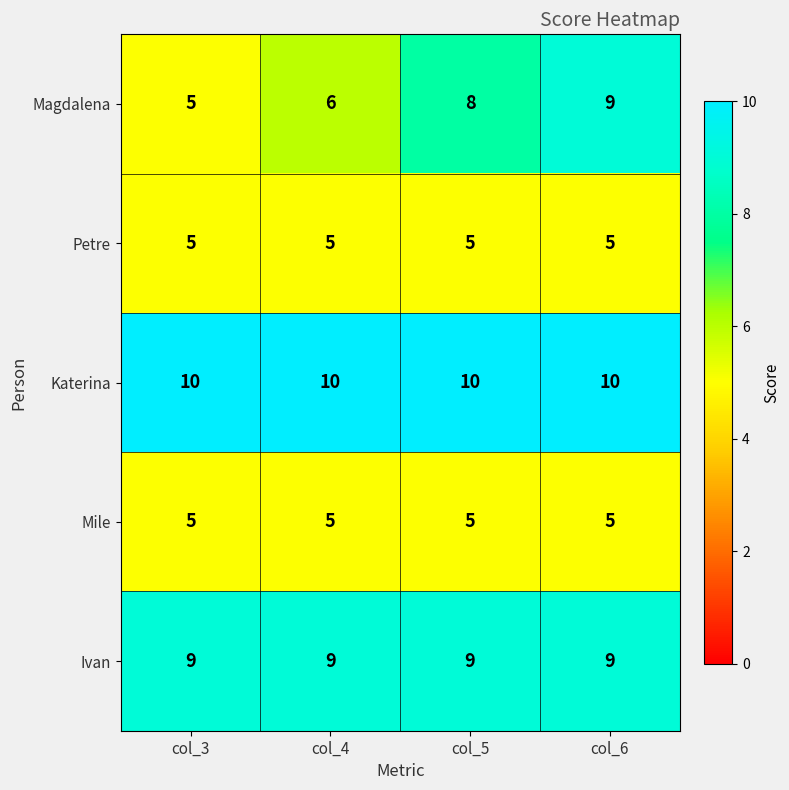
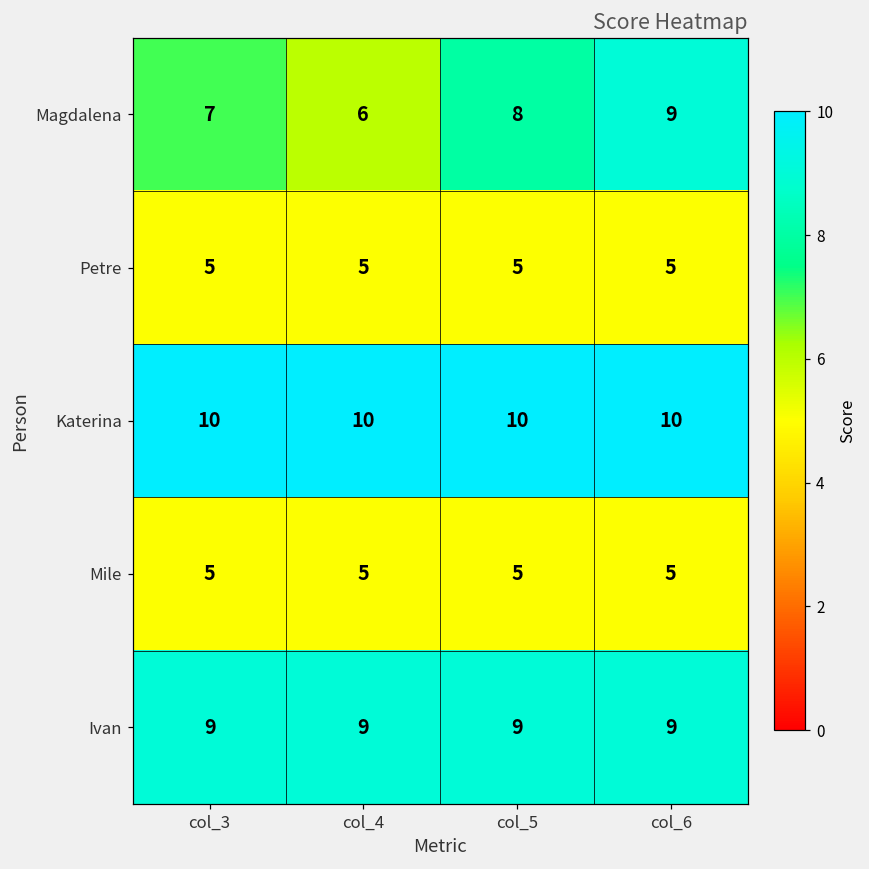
  {
    "Magdalena": {
-     "col_3": 5,
+     "col_3": 7,
      "col_4": 6,
      "col_5": 8,
      "col_6": 9
    },
    "Petre": {
      "col_3": 5,
      "col_4": 5,
      "col_5": 5,
      "col_6": 5
    },
    "Katerina": {
      "col_3": 10,
      "col_4": 10,
      "col_5": 10,
      "col_6": 10
    },
    "Mile": {
      "col_3": 5,
      "col_4": 5,
      "col_5": 5,
      "col_6": 5
    },
    "Ivan": {
      "col_3": 9,
      "col_4": 9,
      "col_5": 9,
      "col_6": 9
    }
  }
